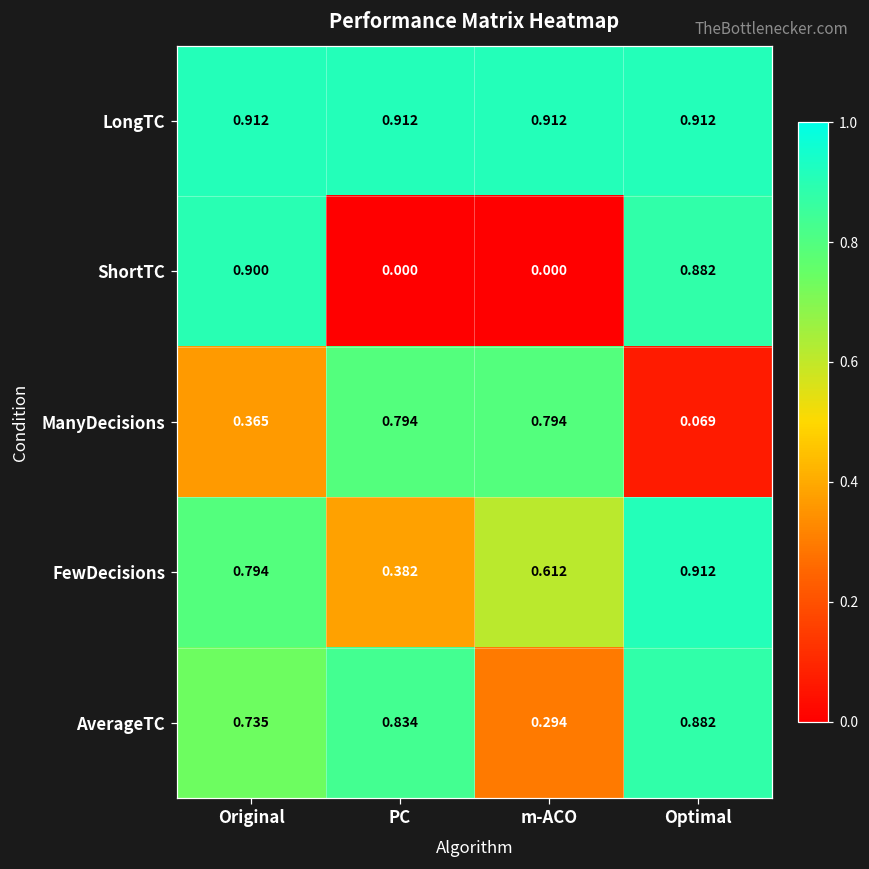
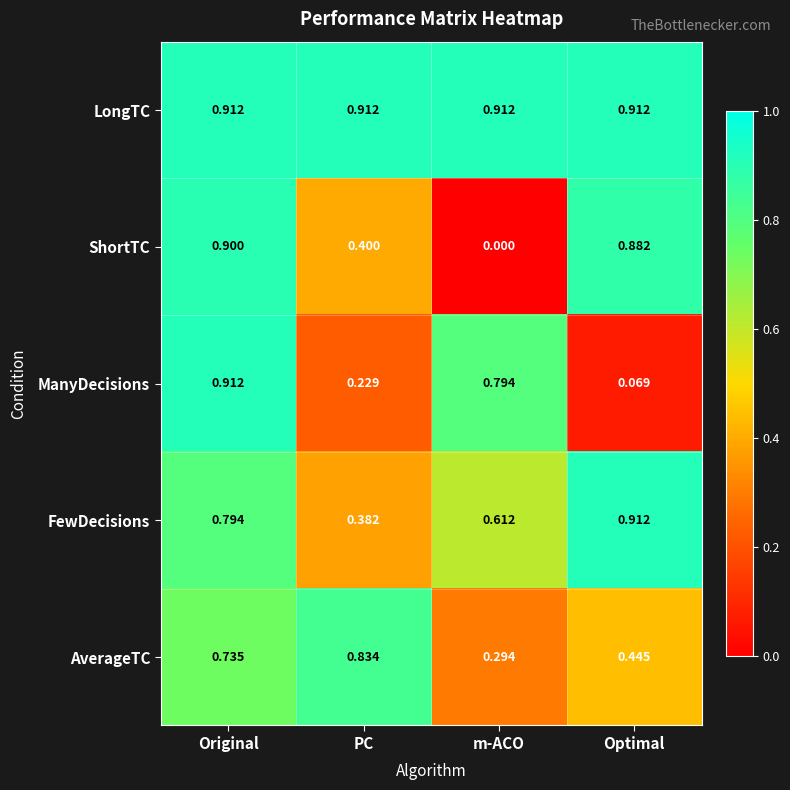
  {
    "LongTC": {
      "Original": 0.912,
      "PC": 0.912,
      "m-ACO": 0.912,
      "Optimal": 0.912
    },
    "ShortTC": {
      "Original": 0.900,
-     "PC": 0.000,
+     "PC": 0.400,
      "m-ACO": 0.000,
      "Optimal": 0.882
    },
    "ManyDecisions": {
-     "Original": 0.365,
-     "PC": 0.794,
+     "Original": 0.912,
+     "PC": 0.229,
      "m-ACO": 0.794,
      "Optimal": 0.069
    },
    "FewDecisions": {
      "Original": 0.794,
      "PC": 0.382,
      "m-ACO": 0.612,
      "Optimal": 0.912
    },
    "AverageTC": {
      "Original": 0.735,
      "PC": 0.834,
      "m-ACO": 0.294,
-     "Optimal": 0.882
+     "Optimal": 0.445
    }
  }
